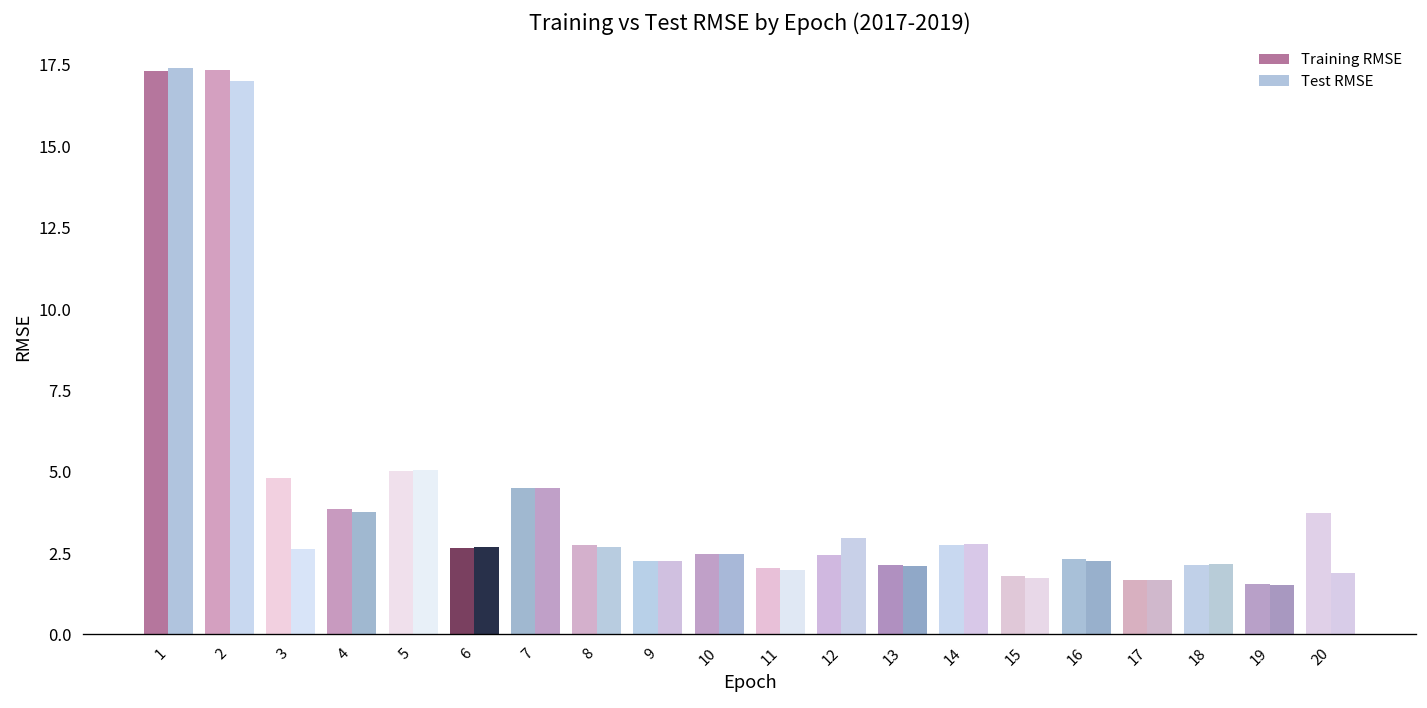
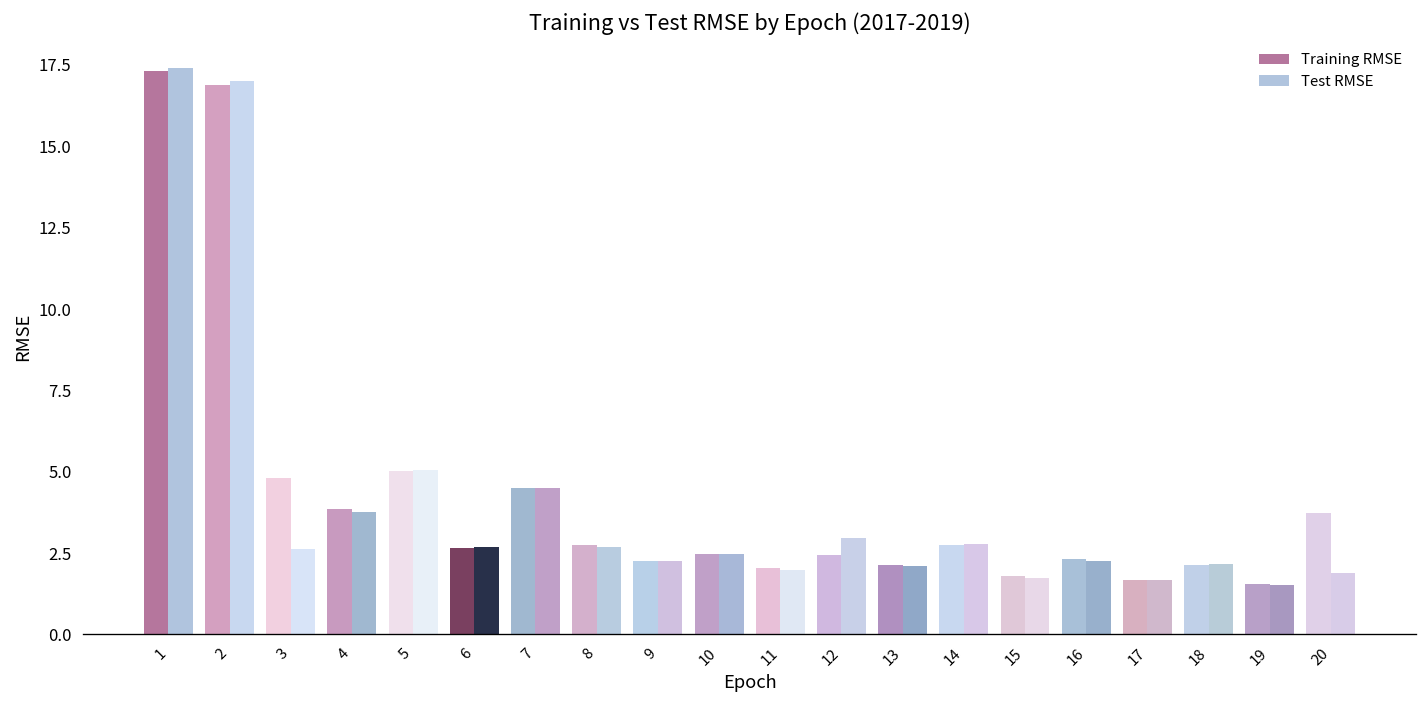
  {
    "Training RMSE": {
      "1": 17.3,
-     "2": 17.3,
+     "2": 16.9,
      "3": 4.8,
      "4": 3.9,
      "5": 5.0,
      "6": 2.7,
      "7": 4.5,
      "8": 2.7,
      "9": 2.3,
      "10": 2.5,
      "11": 2.0,
      "12": 2.4,
      "13": 2.1,
      "14": 2.7,
      "15": 1.8,
      "16": 2.3,
      "17": 1.7,
      "18": 2.1,
      "19": 1.6,
      "20": 3.7
    },
    "Test RMSE": {
      "1": 17.4,
      "2": 17.0,
      "3": 2.6,
      "4": 3.7,
      "5": 5.1,
      "6": 2.7,
      "7": 4.5,
      "8": 2.7,
      "9": 2.2,
      "10": 2.5,
      "11": 2.0,
      "12": 3.0,
      "13": 2.1,
      "14": 2.8,
      "15": 1.7,
      "16": 2.2,
      "17": 1.7,
      "18": 2.2,
      "19": 1.5,
      "20": 1.9
    }
  }
